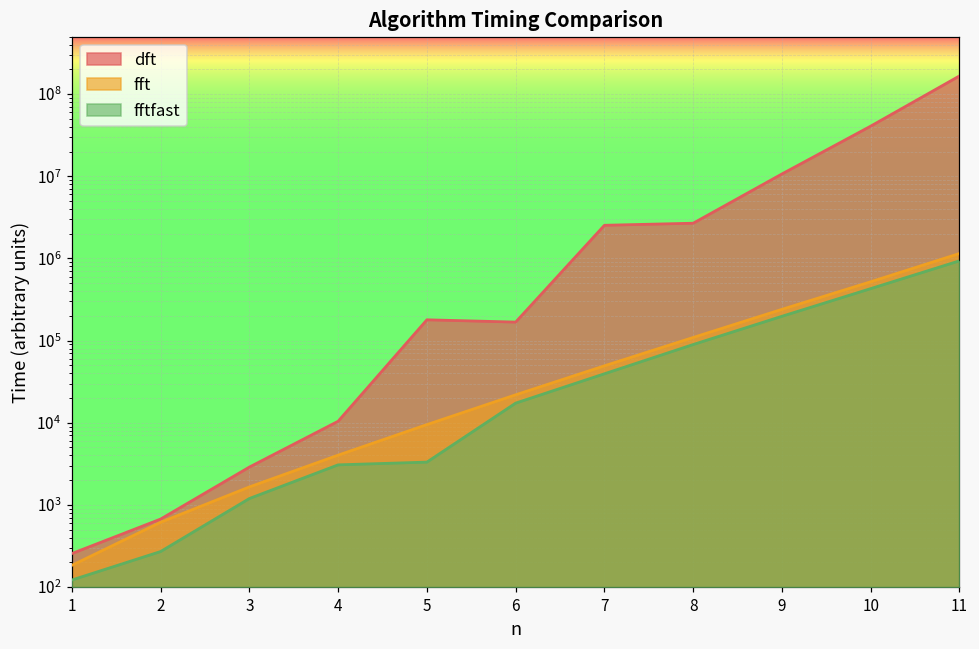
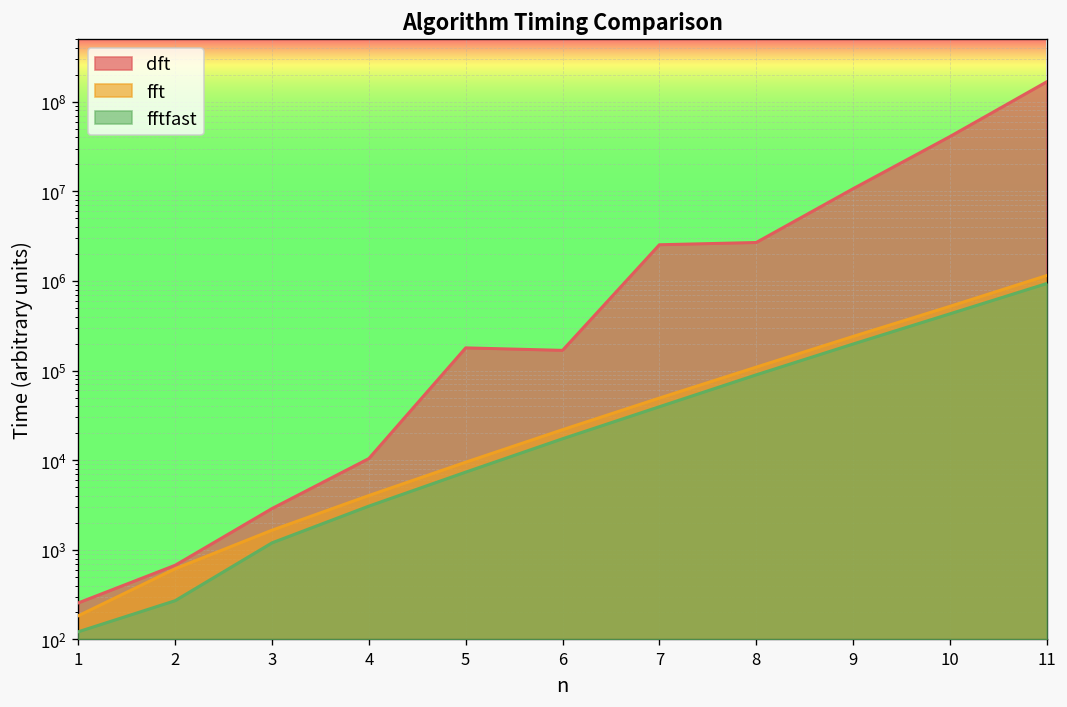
  {
    "dft": {
      "1": 260,
      "2": 700,
      "3": 2900,
      "4": 10000,
      "5": 180000,
      "6": 170000,
      "7": 2500000,
      "8": 2700000,
      "9": 11000000,
      "10": 40000000,
      "11": 170000000
    },
    "fft": {
      "1": 180,
      "2": 600,
      "3": 1700,
      "4": 4000,
      "5": 10000,
      "6": 22000,
      "7": 50000,
      "8": 110000,
      "9": 240000,
      "10": 500000,
      "11": 1100000
    },
    "fftfast": {
      "1": 120,
      "2": 270,
      "3": 1200,
      "4": 3100,
-     "5": 3000,
+     "5": 7000,
      "6": 17000,
      "7": 40000,
      "8": 90000,
      "9": 200000,
      "10": 400000,
      "11": 900000
    }
  }
